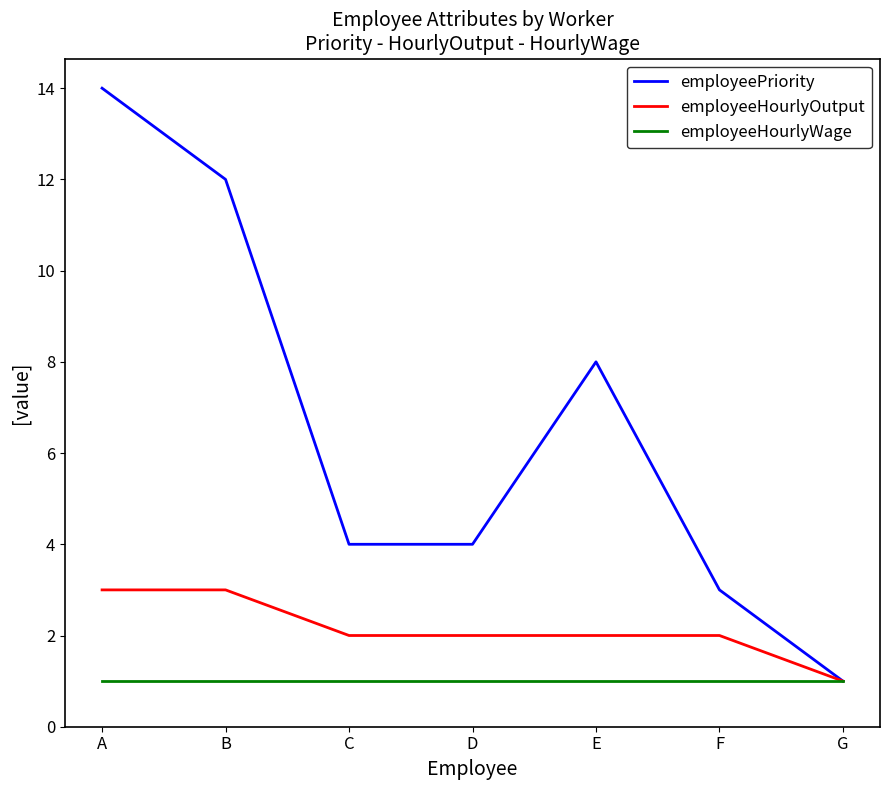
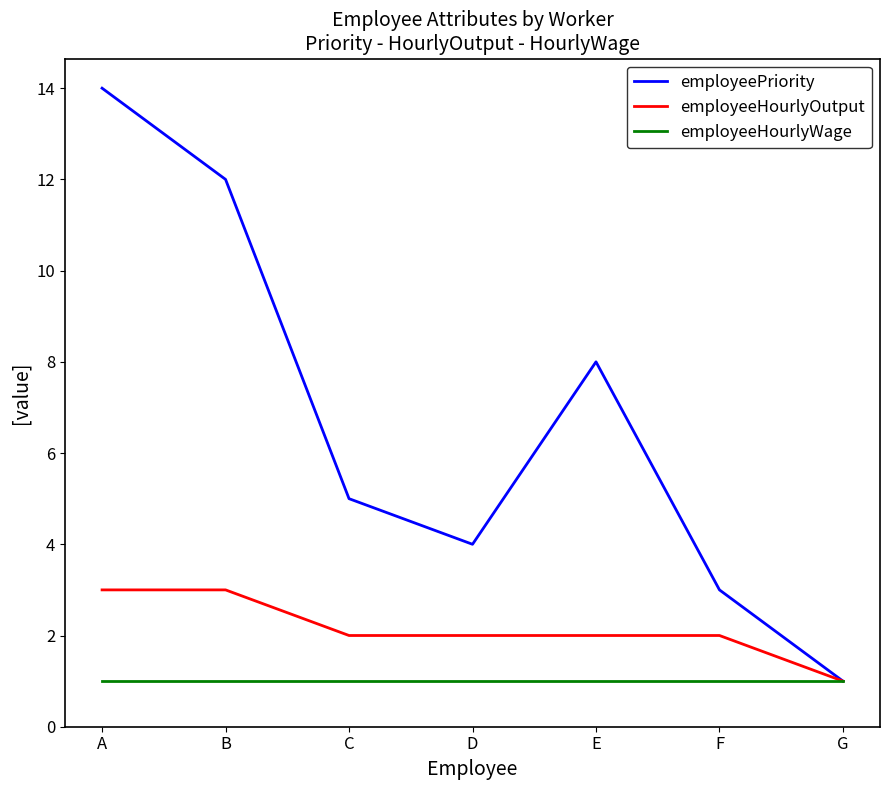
  {
    "employeePriority": {
      "A": 14,
      "B": 12,
-     "C": 4,
+     "C": 5,
      "D": 4,
      "E": 8,
      "F": 3
    },
    "employeeHourlyOutput": {
      "A": 3,
      "B": 3,
      "C": 2,
      "D": 2,
      "E": 2,
      "F": 2
    },
    "employeeHourlyWage": {
      "A": 1,
      "B": 1,
      "C": 1,
      "D": 1,
      "E": 1,
      "F": 1
    }
  }
